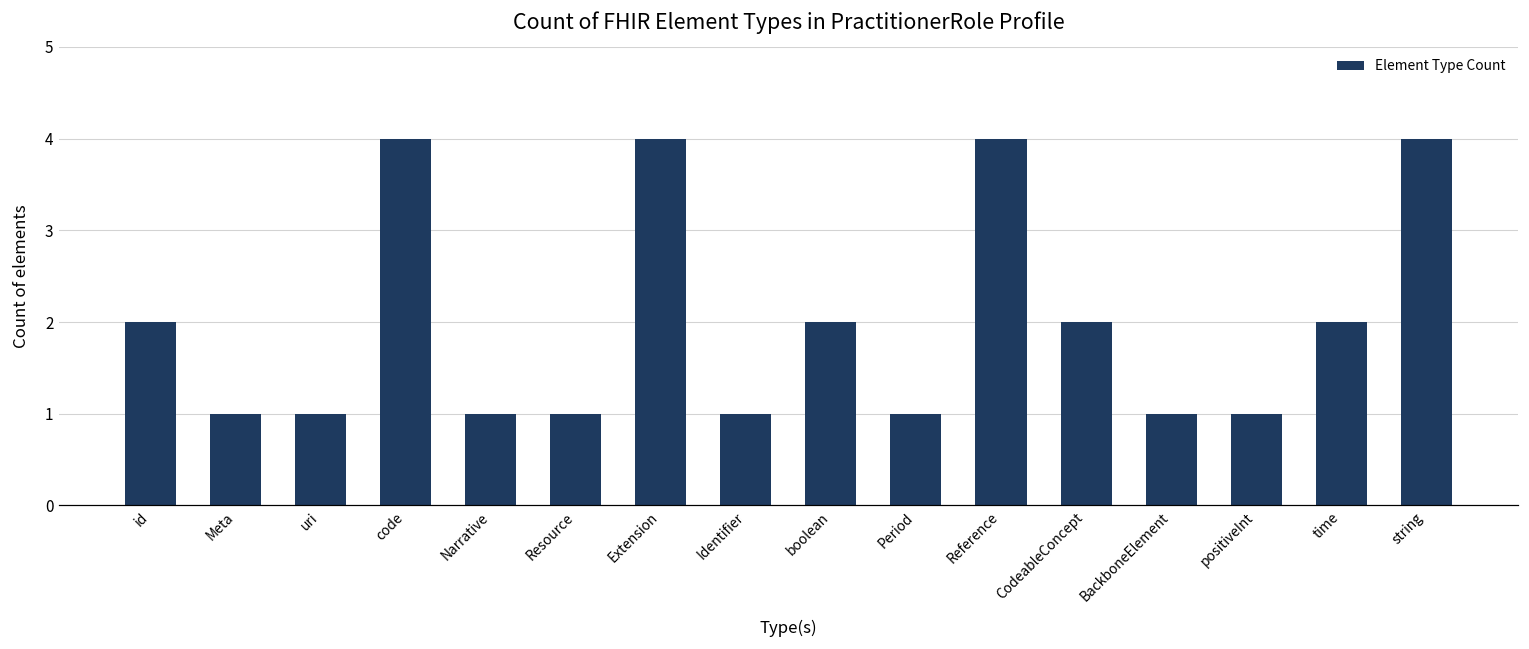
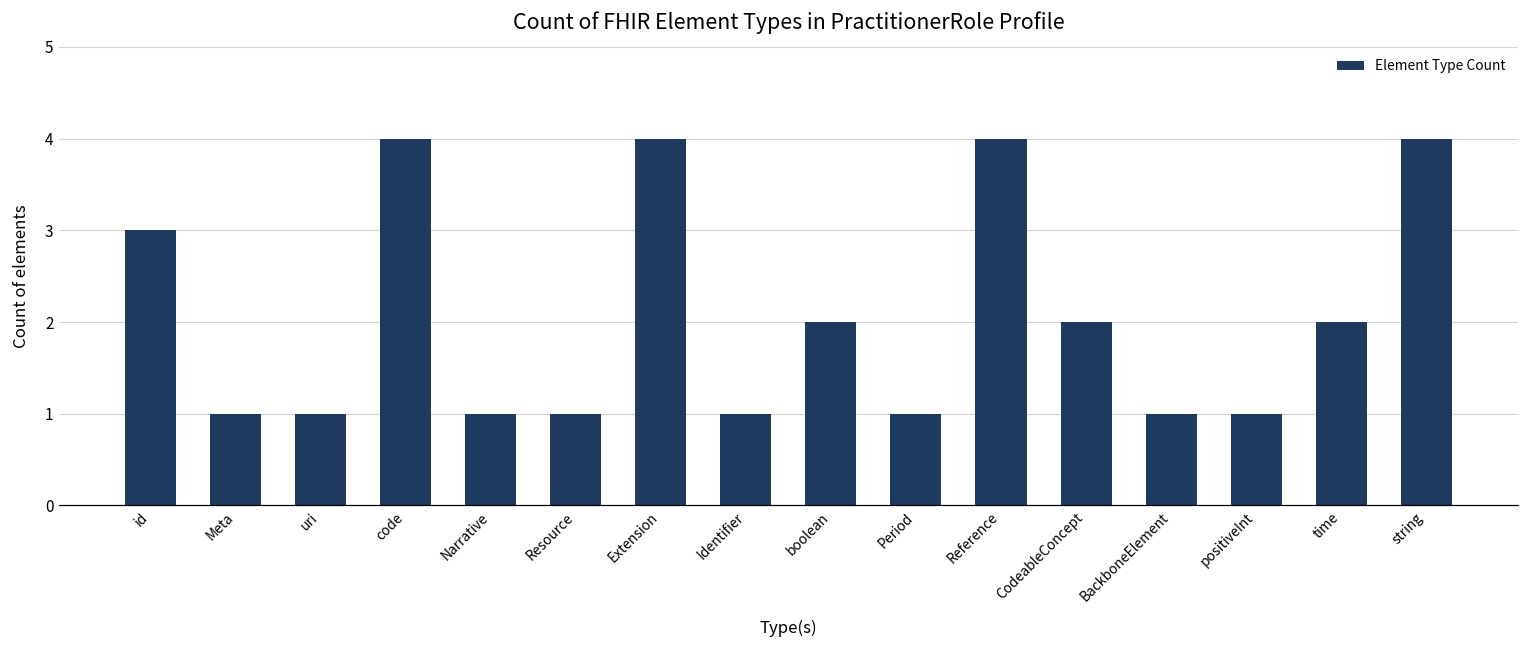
  {
-   "id": 2,
+   "id": 3,
    "Meta": 1,
    "uri": 1,
    "code": 4,
    "Narrative": 1,
    "Resource": 1,
    "Extension": 4,
    "Identifier": 1,
    "boolean": 2,
    "Period": 1,
    "Reference": 4,
    "CodeableConcept": 2,
    "BackboneElement": 1,
    "positiveInt": 1,
    "time": 2,
    "string": 4
  }
